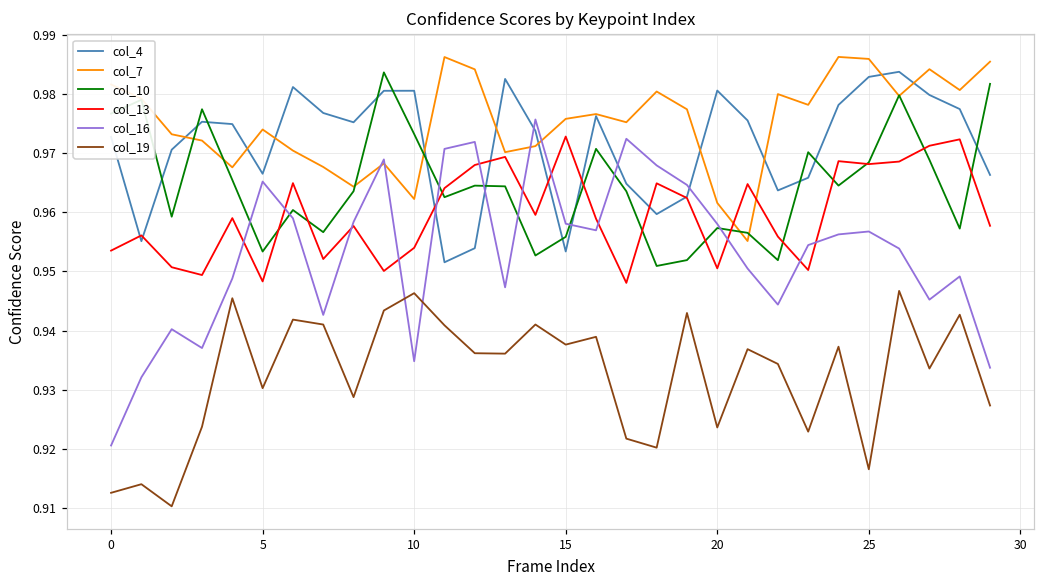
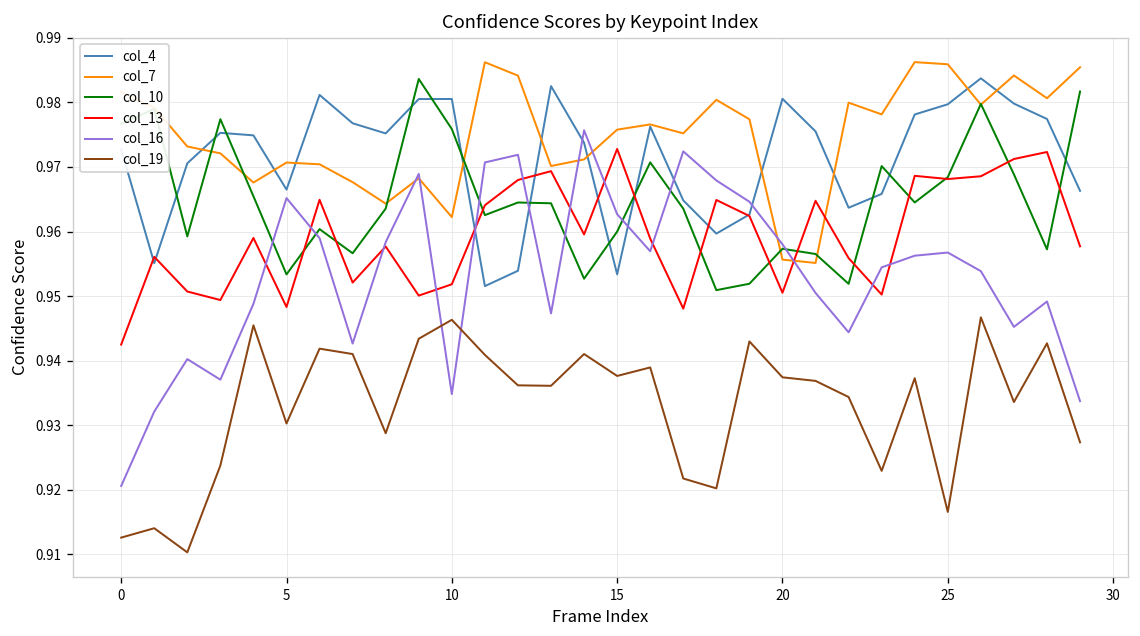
  {
    "col_4": {
      "5": 0.966,
      "10": 0.981,
      "15": 0.953,
      "20": 0.981,
-     "25": 0.983
+     "25": 0.980
    },
    "col_7": {
-     "5": 0.974,
+     "5": 0.971,
      "10": 0.962,
      "15": 0.976,
-     "20": 0.962,
+     "20": 0.956,
      "25": 0.986
    },
    "col_10": {
      "5": 0.953,
-     "10": 0.973,
-     "15": 0.956,
+     "10": 0.976,
+     "15": 0.960,
      "20": 0.957
    },
    "col_13": {
-     "0": 0.954,
+     "0": 0.942,
      "5": 0.948,
-     "10": 0.954,
+     "10": 0.952,
      "15": 0.973,
      "20": 0.951
    },
    "col_16": {
      "0": 0.921,
      "5": 0.965,
      "10": 0.935,
-     "15": 0.958,
+     "15": 0.963,
      "20": 0.958,
      "25": 0.957
    },
    "col_19": {
      "0": 0.913,
      "5": 0.930,
      "10": 0.946,
      "15": 0.938,
-     "20": 0.924,
+     "20": 0.937,
      "25": 0.917
    }
  }
